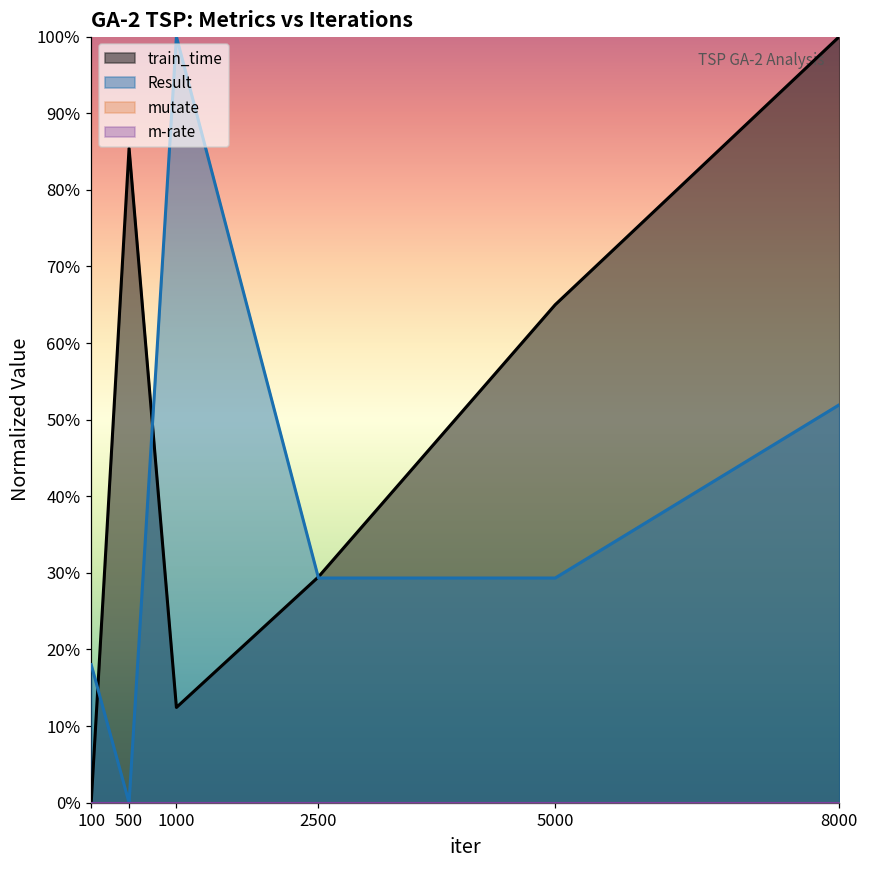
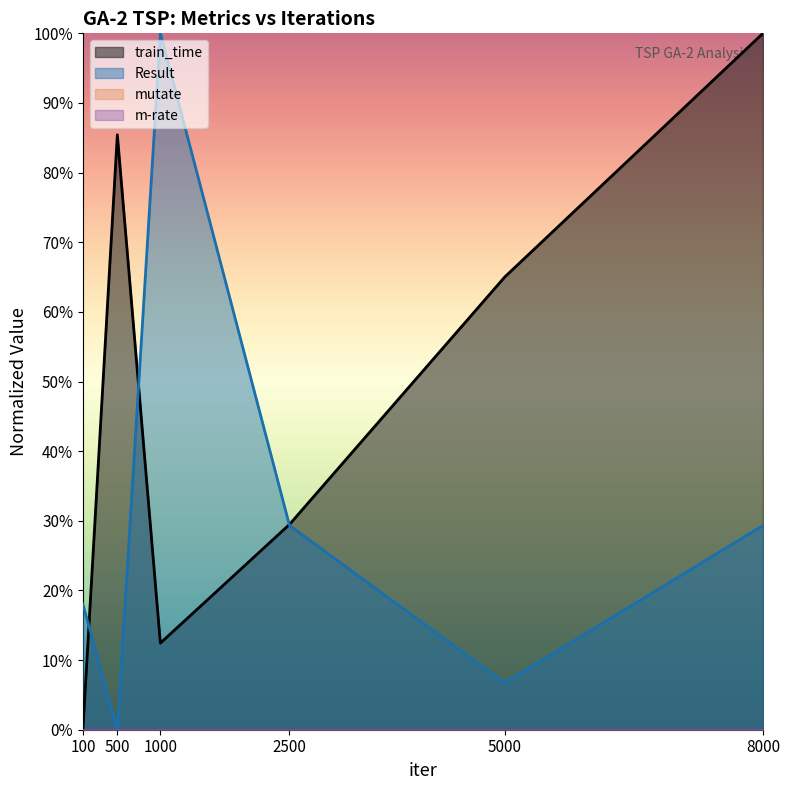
  {
    "train_time": {
      "500": "85%",
      "1000": "12%",
      "5000": "65%",
      "8000": "100%"
    },
    "Result": {
      "100": "18%",
      "1000": "100%",
-     "5000": "29%",
-     "8000": "52%"
+     "5000": "7%",
+     "8000": "29%"
    },
    "m-rate": {
      "1000": "0%",
      "2500": "0%",
      "5000": "0%",
      "8000": "0%"
    }
  }
